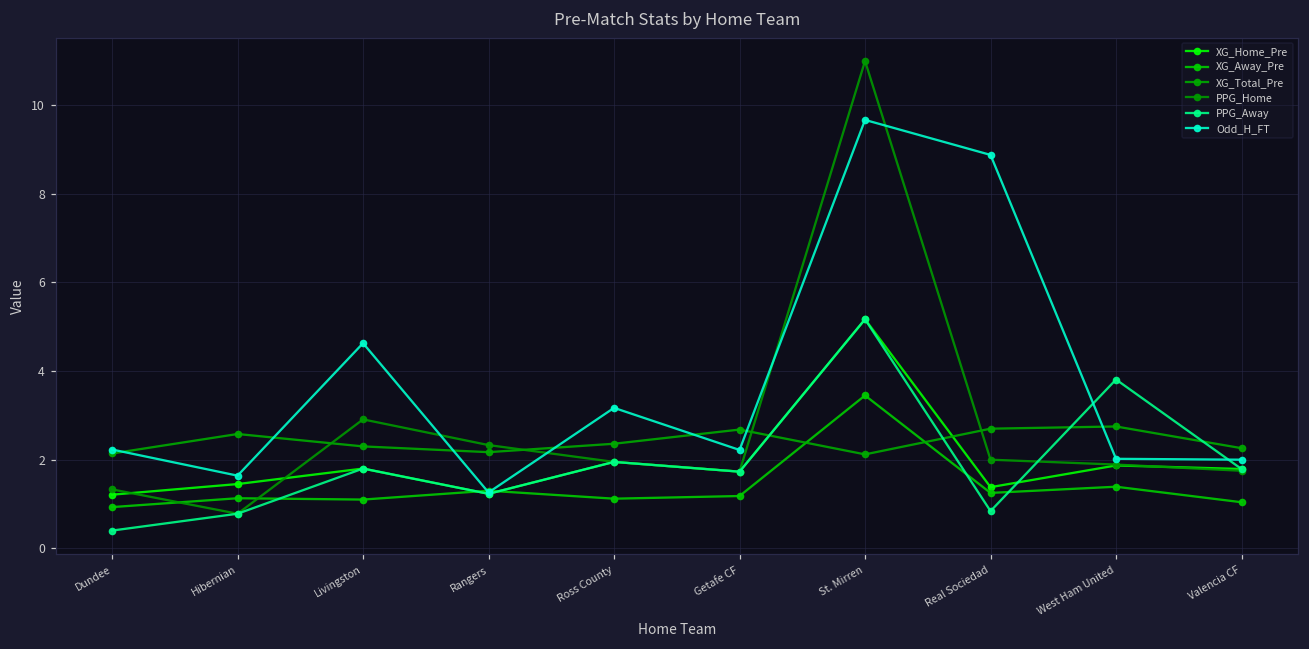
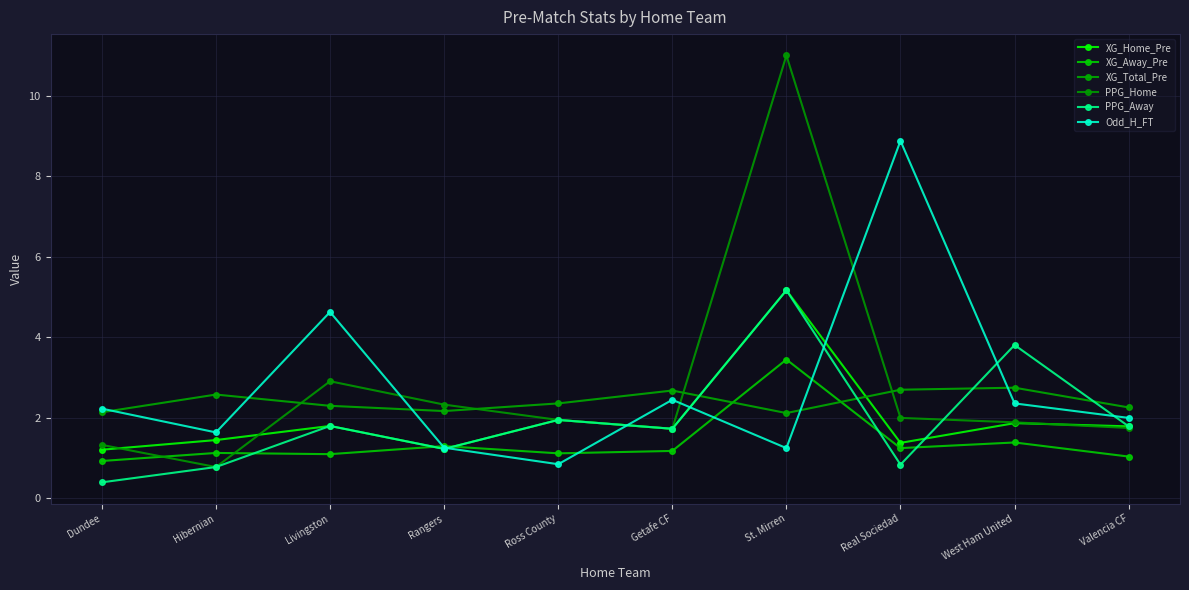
  {
    "PPG_Away": {
      "Dundee": 0.4,
      "Real Sociedad": 0.8,
      "West Ham United": 3.8
    },
    "Odd_H_FT": {
      "Dundee": 2.2,
      "Hibernian": 1.6,
      "Livingston": 4.6,
-     "Ross County": 3.2,
-     "Getafe CF": 2.2,
-     "St. Mirren": 9.7,
+     "Ross County": 0.9,
+     "Getafe CF": 2.5,
+     "St. Mirren": 1.3,
      "Real Sociedad": 8.9,
-     "West Ham United": 2.0,
+     "West Ham United": 2.4,
      "Valencia CF": 2.0
    }
  }
